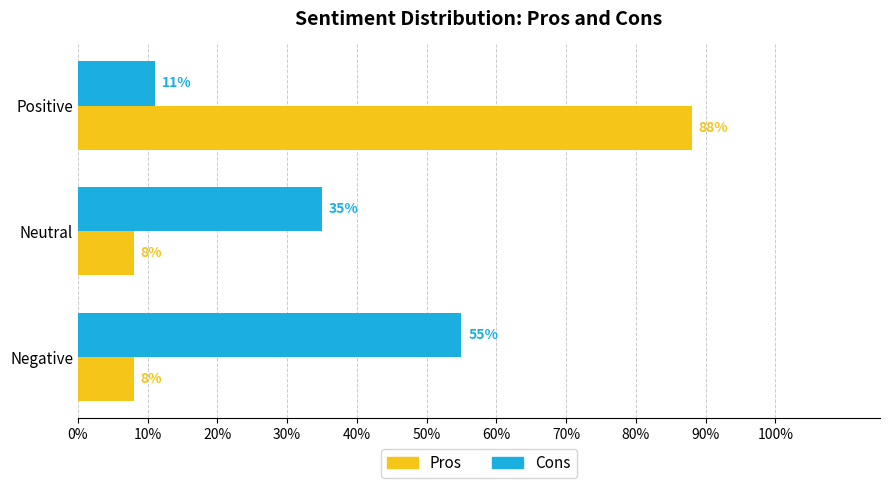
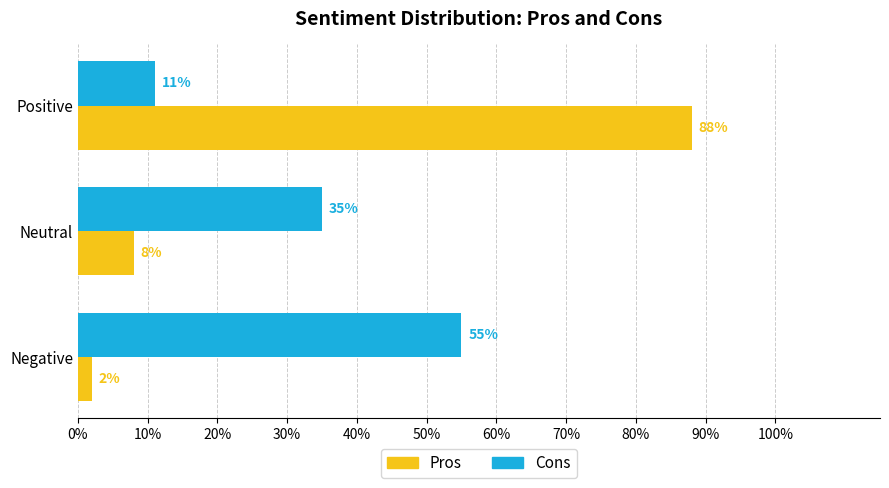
  {
    "Pros": {
      "Positive": "88%",
      "Neutral": "8%",
-     "Negative": "8%"
+     "Negative": "2%"
    },
    "Cons": {
      "Positive": "11%",
      "Neutral": "35%",
      "Negative": "55%"
    }
  }
